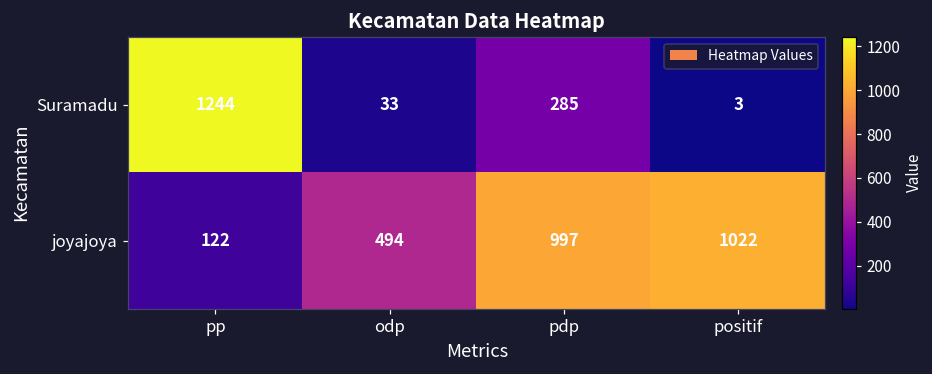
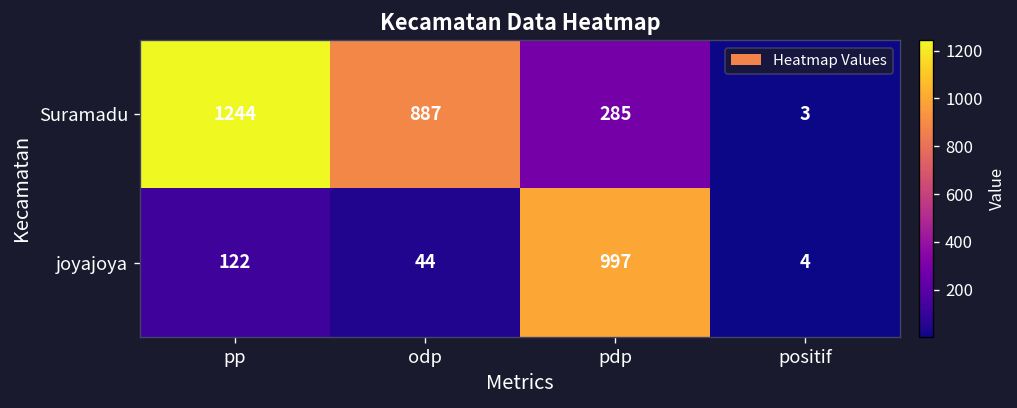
  {
    "Suramadu": {
      "pp": 1244,
-     "odp": 33,
+     "odp": 887,
      "pdp": 285,
      "positif": 3
    },
    "joyajoya": {
      "pp": 122,
-     "odp": 494,
+     "odp": 44,
      "pdp": 997,
-     "positif": 1022
+     "positif": 4
    }
  }
